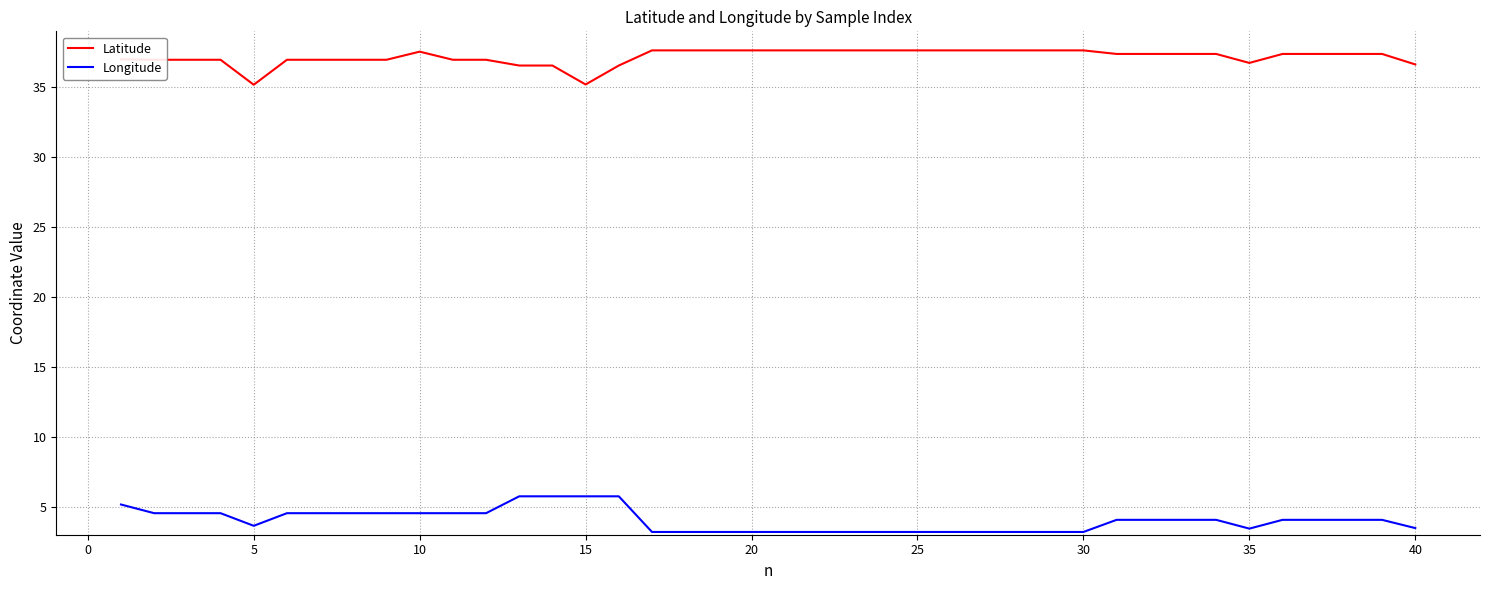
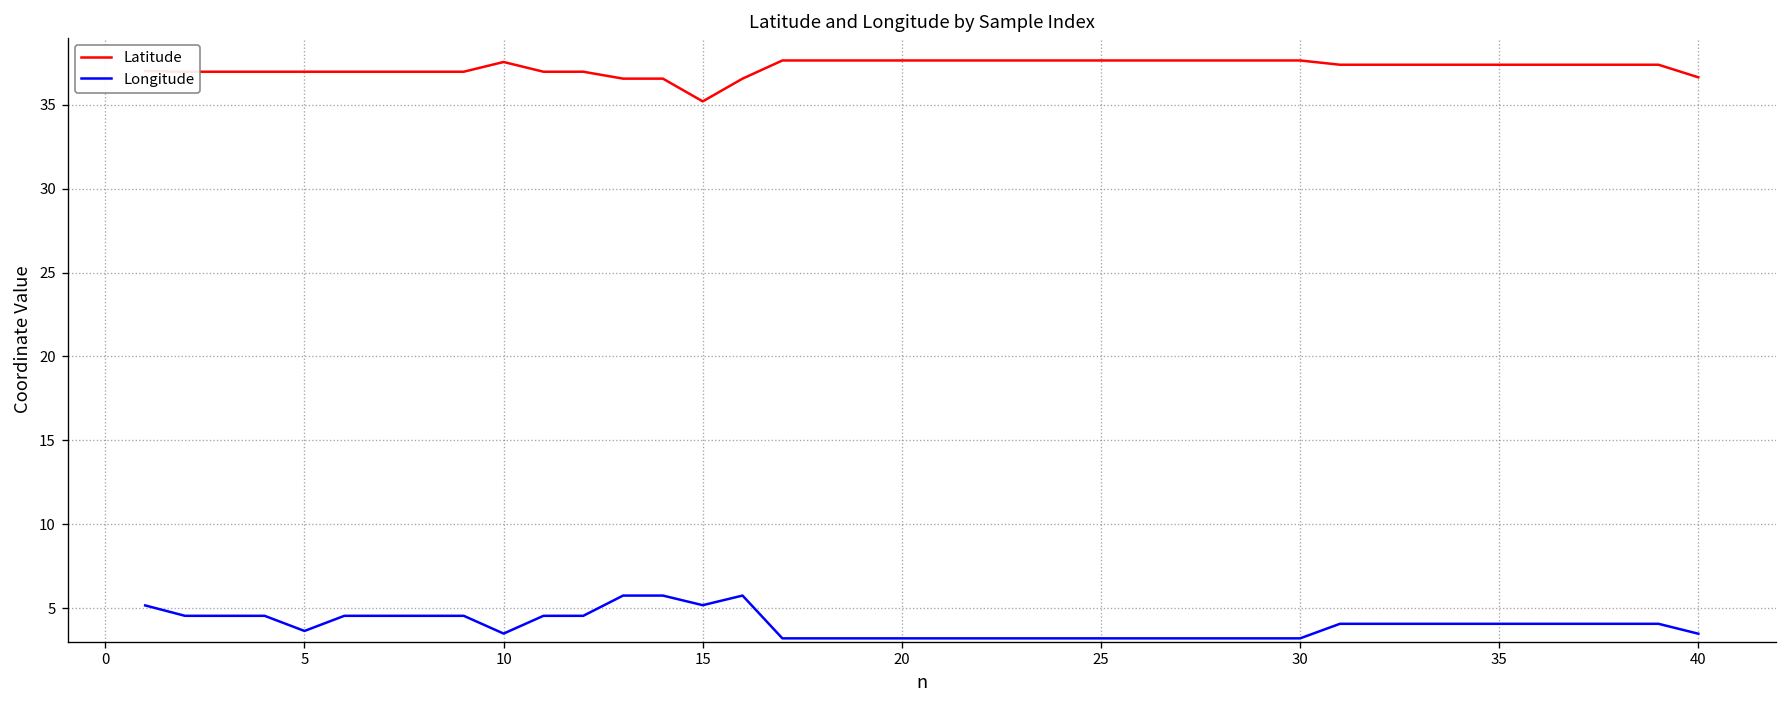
  {
    "Latitude": {
-     "5": 35.2,
+     "5": 37.0,
      "10": 37.5,
      "15": 35.2,
      "20": 37.6,
      "25": 37.6,
      "30": 37.6,
-     "35": 36.7,
+     "35": 37.4,
      "40": 36.6
    },
    "Longitude": {
      "5": 3.6,
-     "10": 4.5,
-     "15": 5.7,
+     "10": 3.5,
+     "15": 5.2,
      "20": 3.2,
      "25": 3.2,
      "30": 3.2,
-     "35": 3.4,
+     "35": 4.1,
      "40": 3.5
    }
  }
